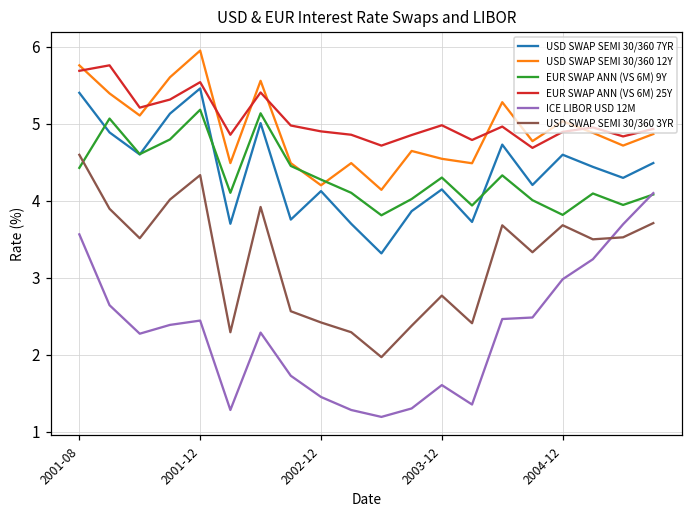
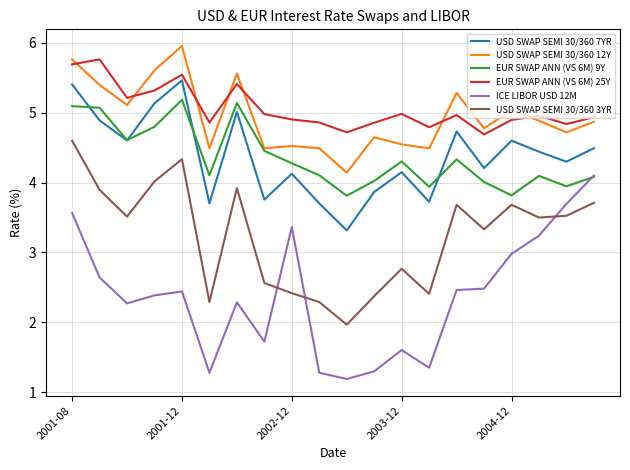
  {
    "USD SWAP SEMI 30/360 7YR": {
      "2001-08": 5.4,
      "2001-12": 5.5,
      "2002-12": 4.1,
      "2003-12": 4.1,
      "2004-12": 4.6
    },
    "USD SWAP SEMI 30/360 12Y": {
      "2001-08": 5.8,
      "2001-12": 6.0,
-     "2002-12": 4.2,
+     "2002-12": 4.5,
      "2003-12": 4.5
    },
    "EUR SWAP ANN (VS 6M) 9Y": {
-     "2001-08": 4.4,
+     "2001-08": 5.1,
      "2001-12": 5.2,
      "2002-12": 4.3,
      "2003-12": 4.3,
      "2004-12": 3.8
    },
    "EUR SWAP ANN (VS 6M) 25Y": {
      "2001-08": 5.7,
      "2001-12": 5.5,
      "2002-12": 4.9,
      "2003-12": 5.0,
      "2004-12": 4.9
    },
    "ICE LIBOR USD 12M": {
      "2001-08": 3.6,
      "2001-12": 2.4,
-     "2002-12": 1.4,
+     "2002-12": 3.4,
      "2003-12": 1.6,
      "2004-12": 3.0
    },
    "USD SWAP SEMI 30/360 3YR": {
      "2001-08": 4.6,
      "2001-12": 4.3,
      "2002-12": 2.4,
      "2003-12": 2.8,
      "2004-12": 3.7
    }
  }
